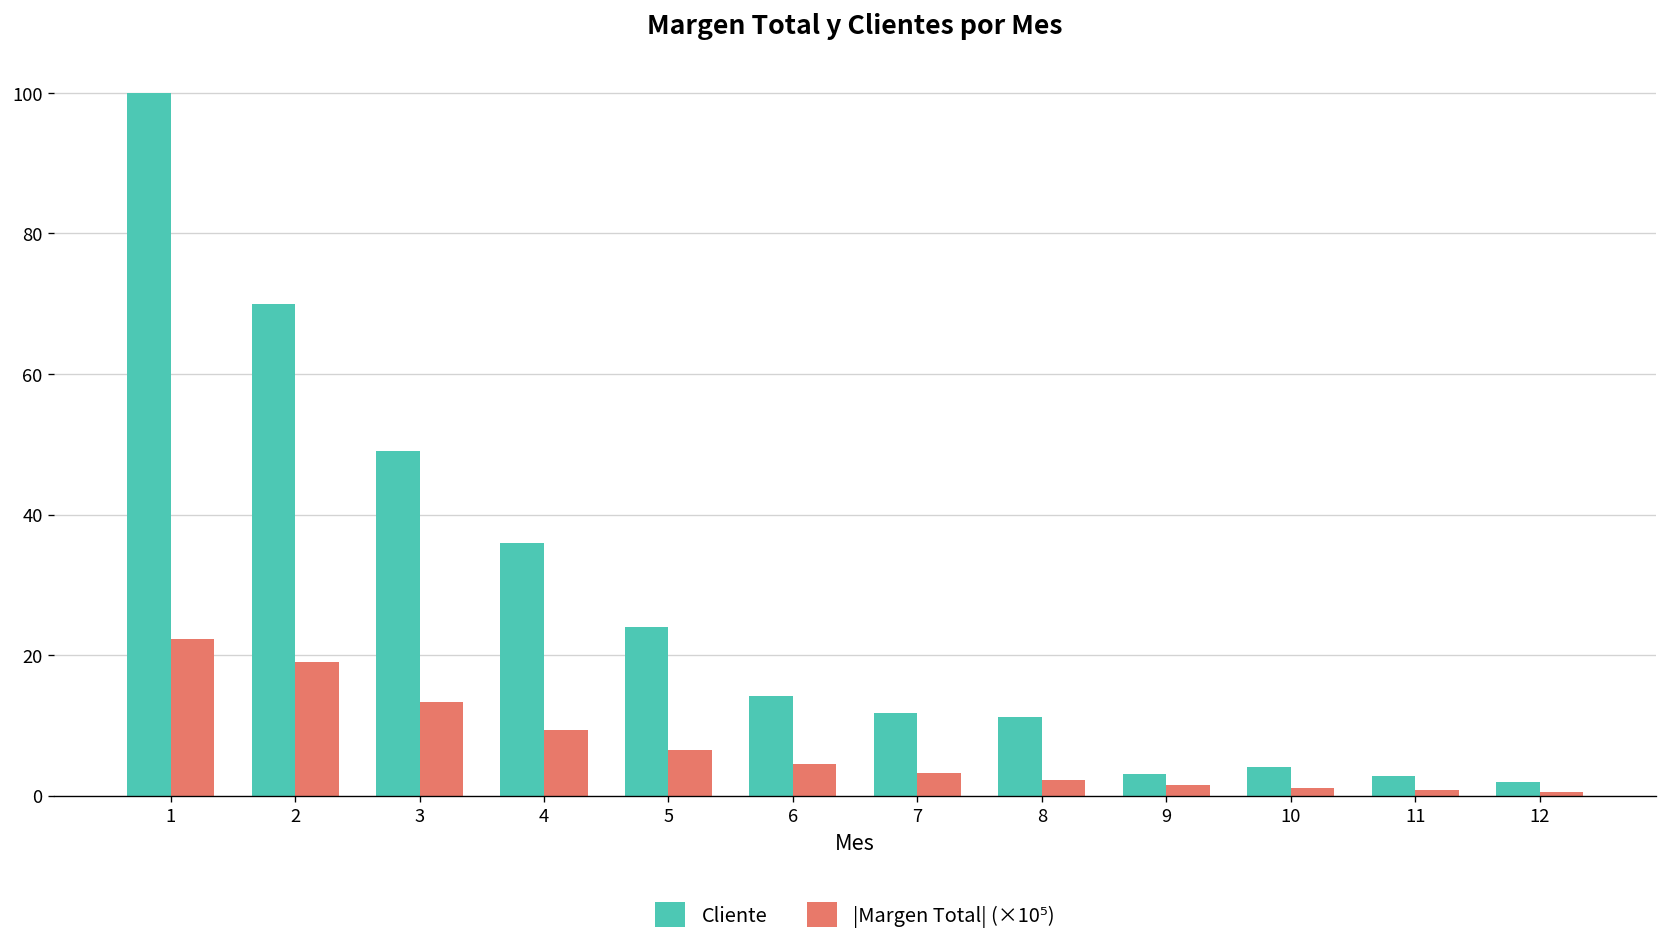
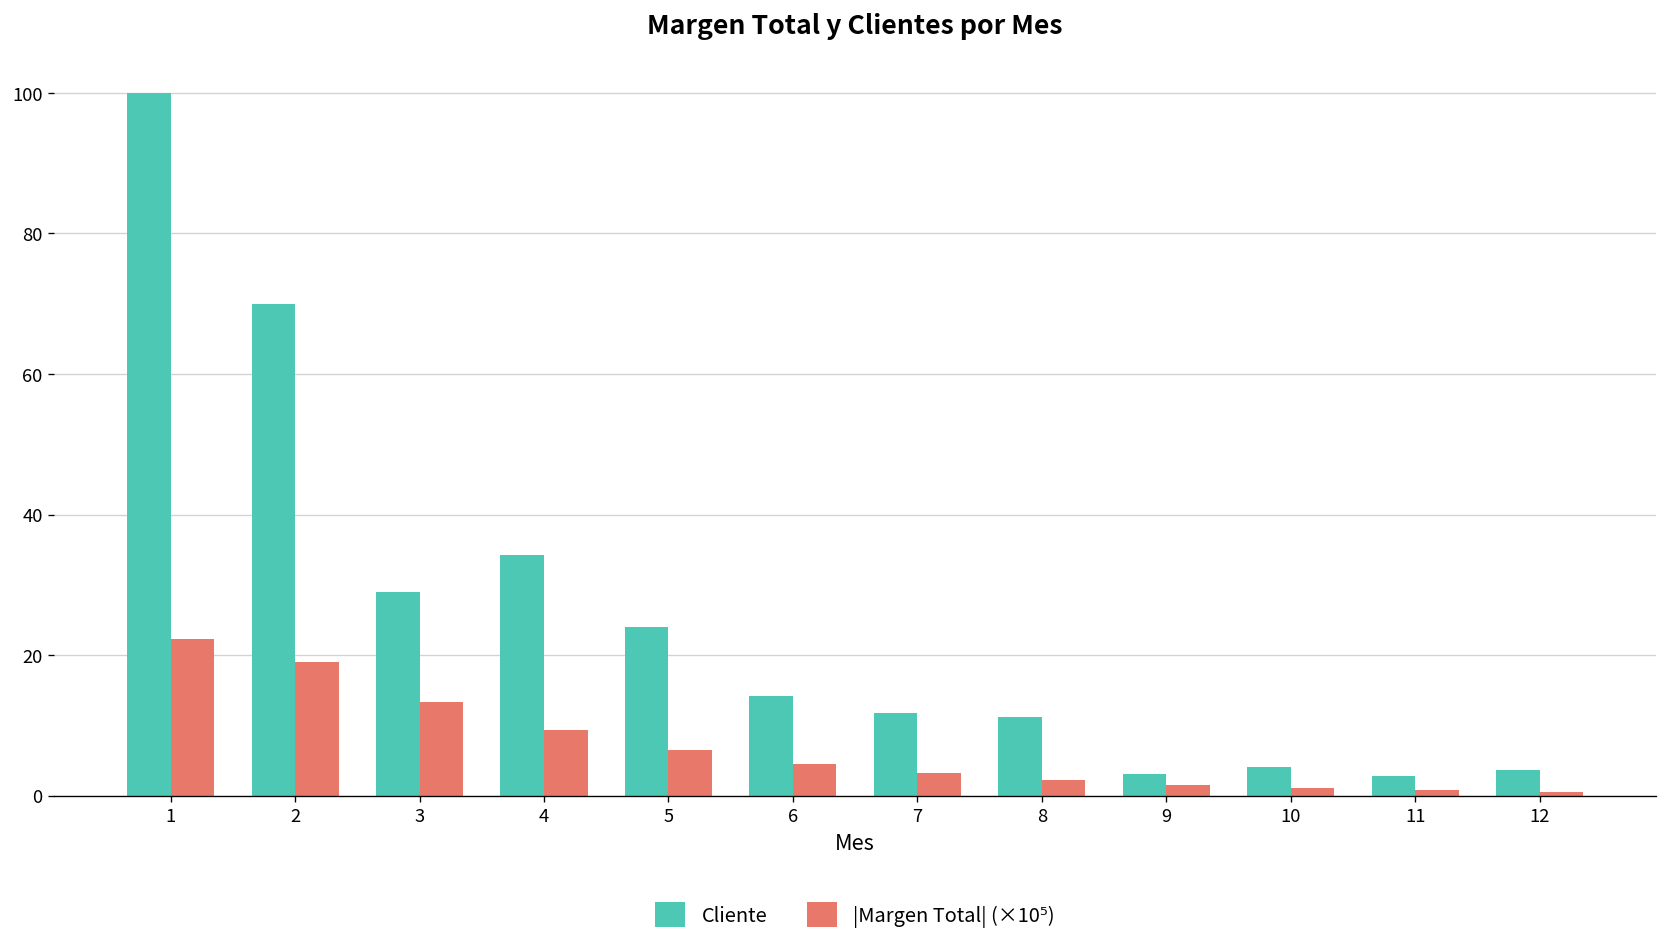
  {
    "Cliente": {
      "1": 100,
      "2": 70,
-     "3": 49,
-     "4": 36,
+     "3": 29,
+     "4": 34,
      "5": 24,
      "6": 14,
      "7": 12,
      "8": 11,
      "9": 3,
      "10": 4,
      "11": 3,
-     "12": 2
+     "12": 4
    },
    "|Margen Total| (×10⁵)": {
      "1": 22,
      "2": 19,
      "3": 13,
      "4": 9,
      "5": 7,
      "6": 5,
      "7": 3,
      "8": 2,
      "9": 2,
      "10": 1,
      "11": 1,
      "12": 1
    }
  }
